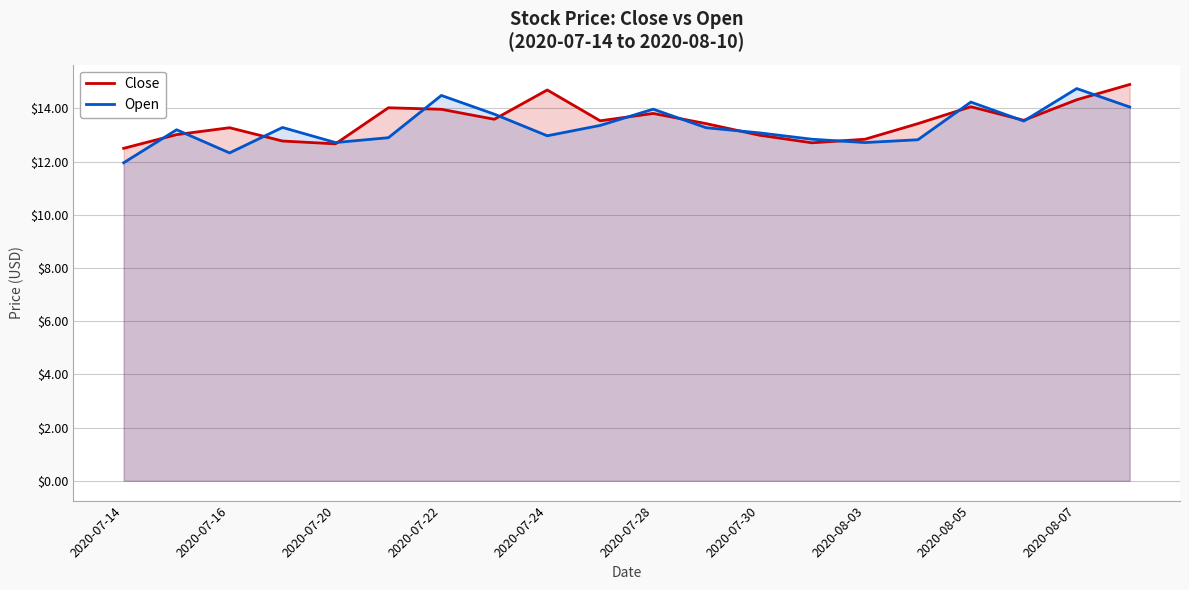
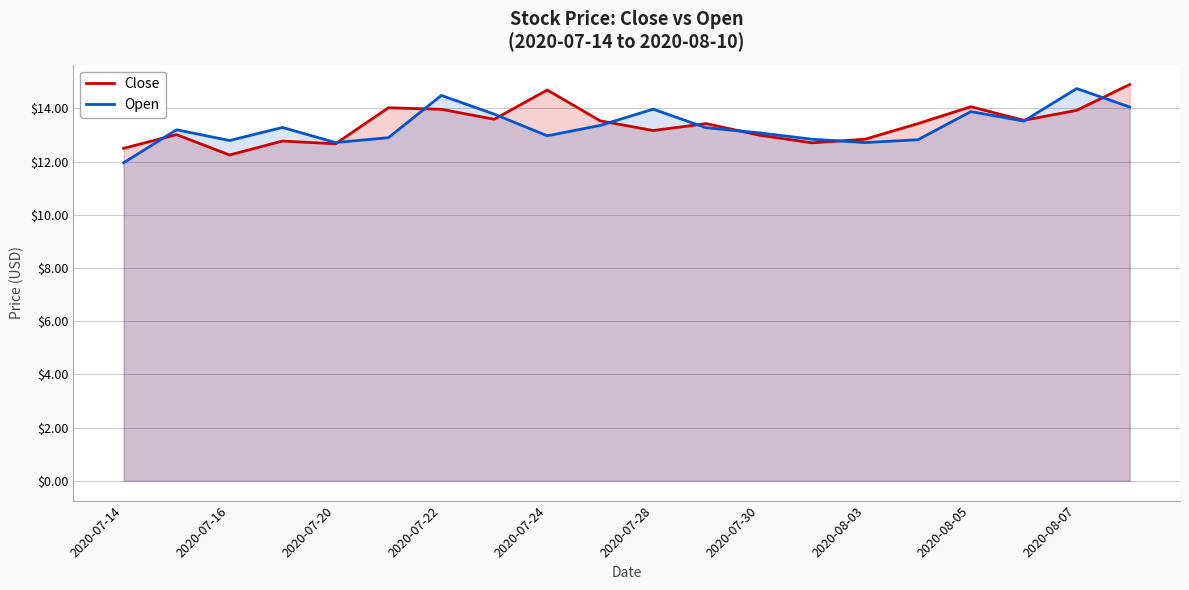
  {
    "Close": {
      "2020-07-14": "$12.5",
-     "2020-07-16": "$13.3",
+     "2020-07-16": "$12.2",
      "2020-07-22": "$14.0",
      "2020-07-24": "$14.7",
-     "2020-07-28": "$13.8",
+     "2020-07-28": "$13.2",
      "2020-08-03": "$12.8",
      "2020-08-05": "$14.1",
-     "2020-08-07": "$14.3"
+     "2020-08-07": "$13.9"
    },
    "Open": {
      "2020-07-14": "$12.0",
-     "2020-07-16": "$12.3",
+     "2020-07-16": "$12.8",
      "2020-07-22": "$14.5",
      "2020-07-24": "$13.0",
      "2020-07-28": "$14.0",
      "2020-08-03": "$12.7",
-     "2020-08-05": "$14.2",
+     "2020-08-05": "$13.9",
      "2020-08-07": "$14.7"
    }
  }
